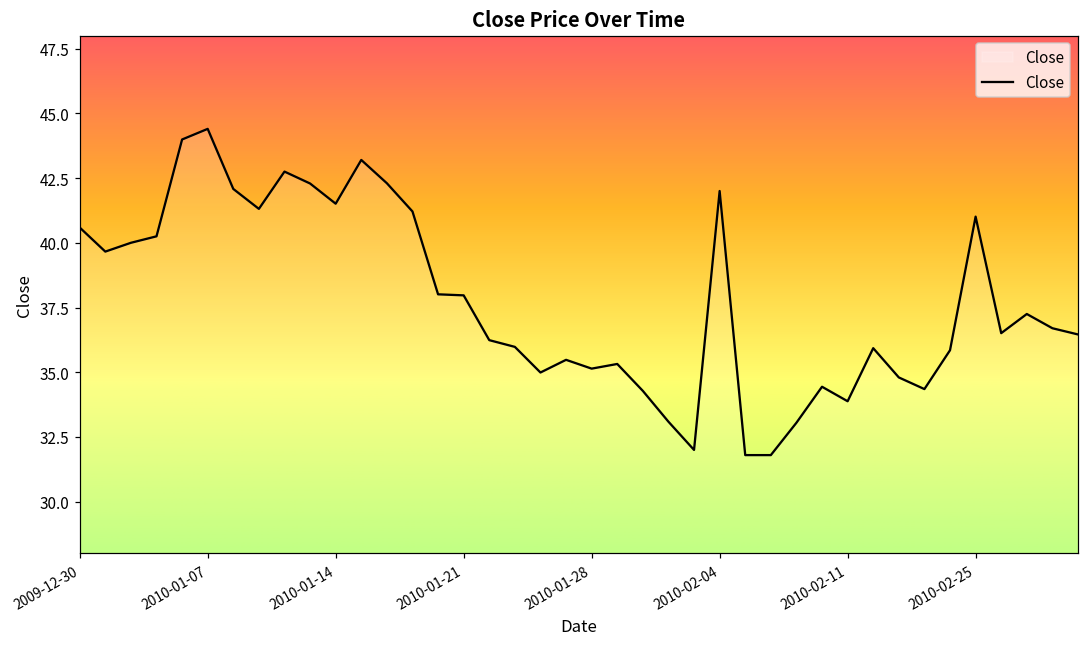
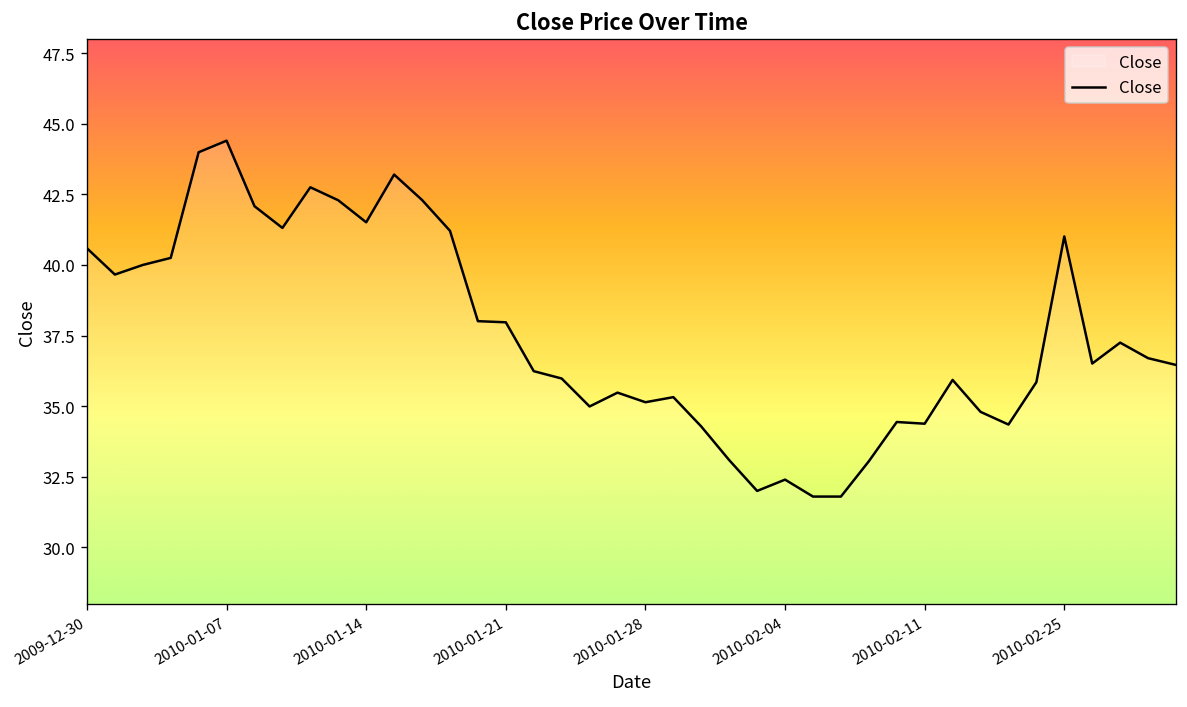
  {
    "2009-12-30": 40.6,
    "2010-01-07": 44.4,
    "2010-01-14": 41.5,
    "2010-01-21": 38.0,
    "2010-01-28": 35.1,
-   "2010-02-04": 42.0,
-   "2010-02-11": 33.9,
+   "2010-02-04": 32.4,
+   "2010-02-11": 34.4,
    "2010-02-25": 41.0
  }
